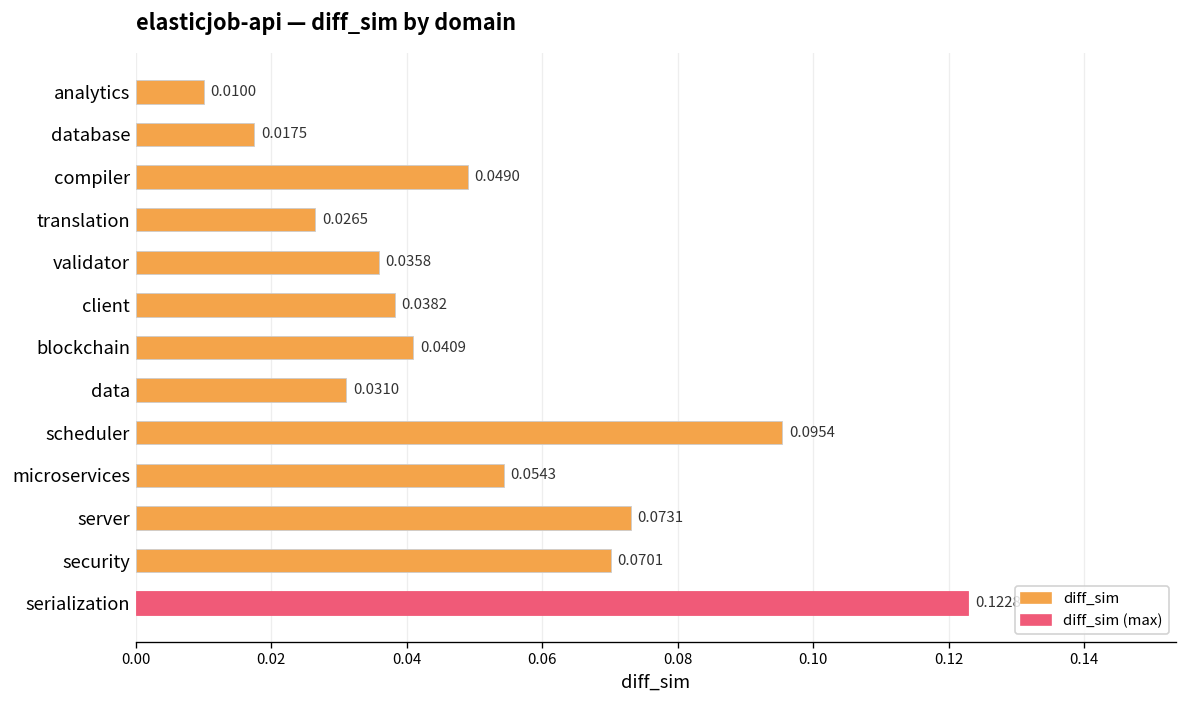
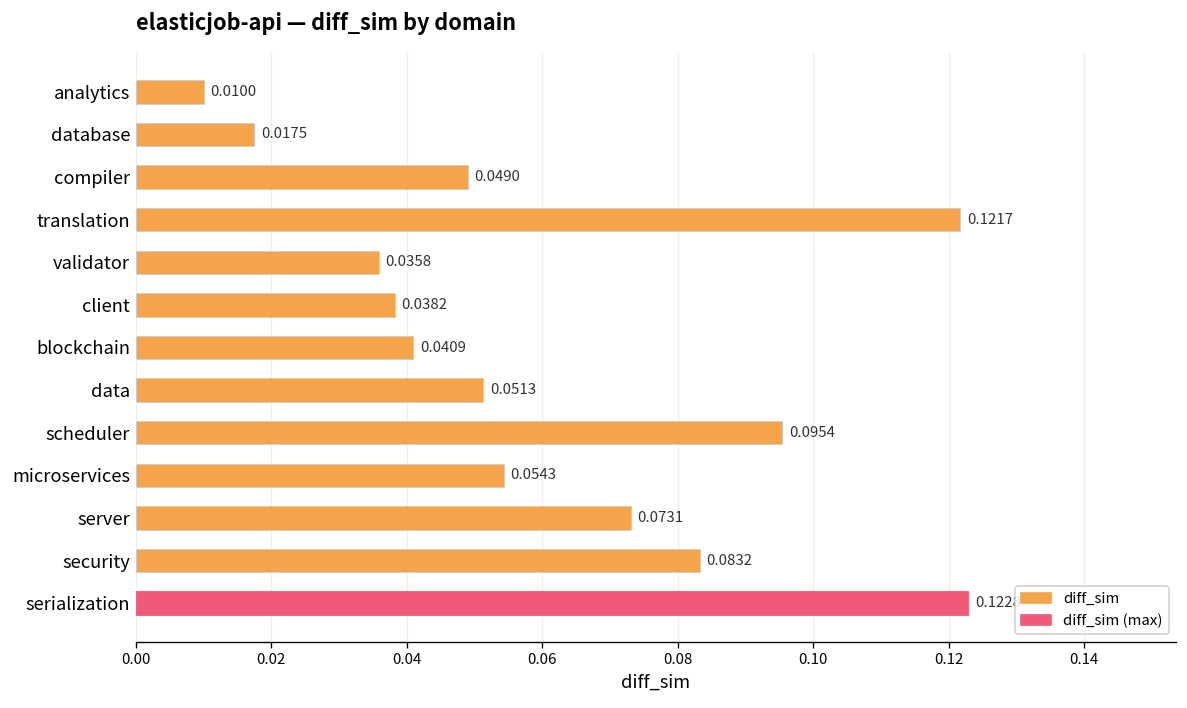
  {
    "analytics": 0.0100,
    "database": 0.0175,
    "compiler": 0.0490,
-   "translation": 0.0265,
+   "translation": 0.1217,
    "validator": 0.0358,
    "client": 0.0382,
    "blockchain": 0.0409,
-   "data": 0.0310,
+   "data": 0.0513,
    "scheduler": 0.0954,
    "microservices": 0.0543,
    "server": 0.0731,
-   "security": 0.0701
+   "security": 0.0832
  }
